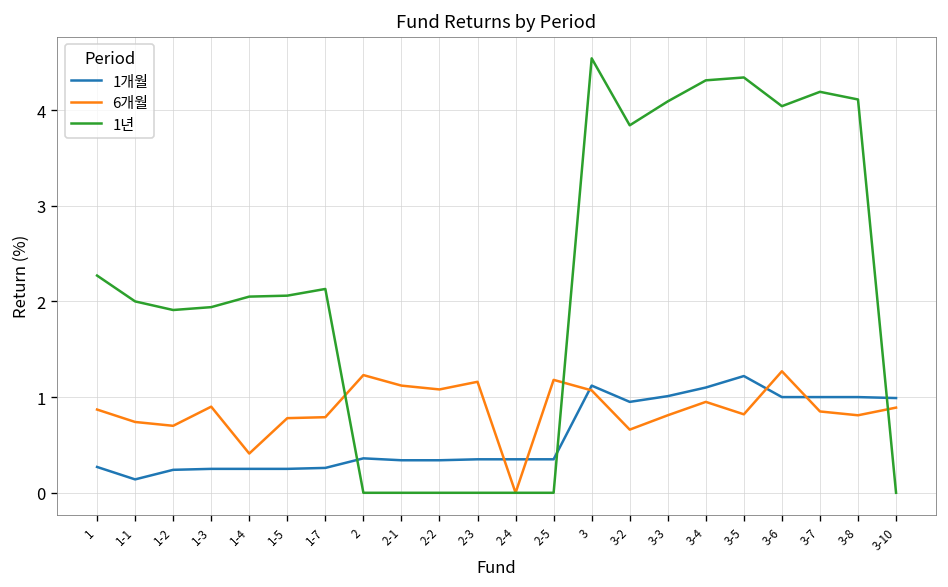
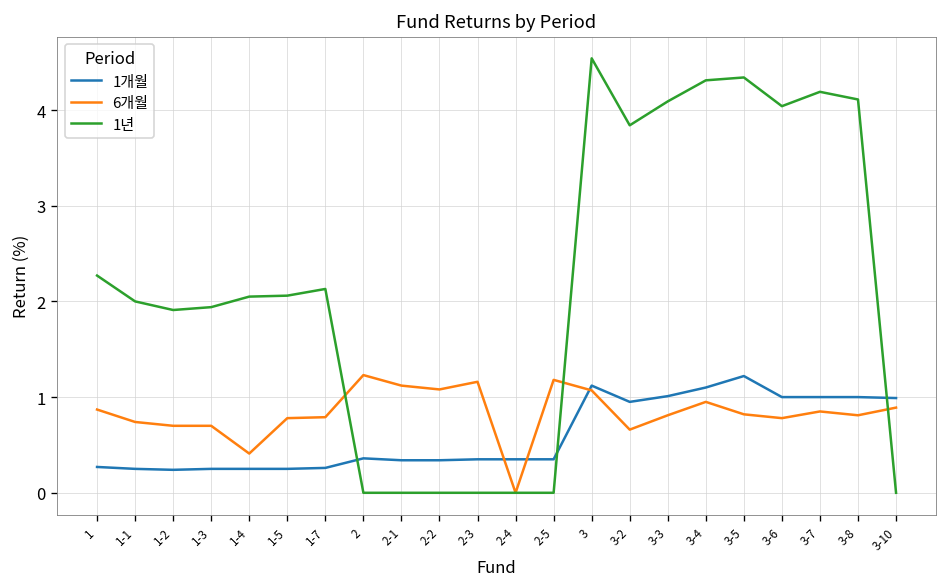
  {
    "1개월": {
      "1": 0.3,
-     "1-1": 0.1,
+     "1-1": 0.3,
      "1-2": 0.2,
      "1-3": 0.3,
      "1-4": 0.3,
      "1-5": 0.3,
      "1-7": 0.3,
      "2": 0.4,
      "2-1": 0.3,
      "2-2": 0.3,
      "2-3": 0.4,
      "2-4": 0.4,
      "2-5": 0.4,
      "3": 1.1,
      "3-2": 1.0,
      "3-3": 1.0,
      "3-4": 1.1,
      "3-5": 1.2,
      "3-6": 1.0,
      "3-7": 1.0,
      "3-8": 1.0,
      "3-10": 1.0
    },
    "6개월": {
      "1": 0.9,
      "1-1": 0.7,
      "1-2": 0.7,
-     "1-3": 0.9,
+     "1-3": 0.7,
      "1-4": 0.4,
      "1-5": 0.8,
      "1-7": 0.8,
      "2": 1.2,
      "2-1": 1.1,
      "2-2": 1.1,
      "2-3": 1.2,
      "2-5": 1.2,
      "3": 1.1,
      "3-2": 0.7,
      "3-3": 0.8,
      "3-4": 1.0,
      "3-5": 0.8,
-     "3-6": 1.3,
+     "3-6": 0.8,
      "3-7": 0.9,
      "3-8": 0.8,
      "3-10": 0.9
    },
    "1년": {
      "1": 2.3,
      "1-1": 2.0,
      "1-2": 1.9,
      "1-3": 1.9,
      "1-4": 2.1,
      "1-5": 2.1,
      "1-7": 2.1,
      "2": 0.0,
      "2-1": 0.0,
      "2-2": 0.0,
      "2-3": 0.0,
      "2-5": 0.0,
      "3": 4.5,
      "3-2": 3.8,
      "3-3": 4.1,
      "3-4": 4.3,
      "3-5": 4.3,
      "3-6": 4.0,
      "3-7": 4.2,
      "3-8": 4.1,
      "3-10": 0.0
    }
  }
